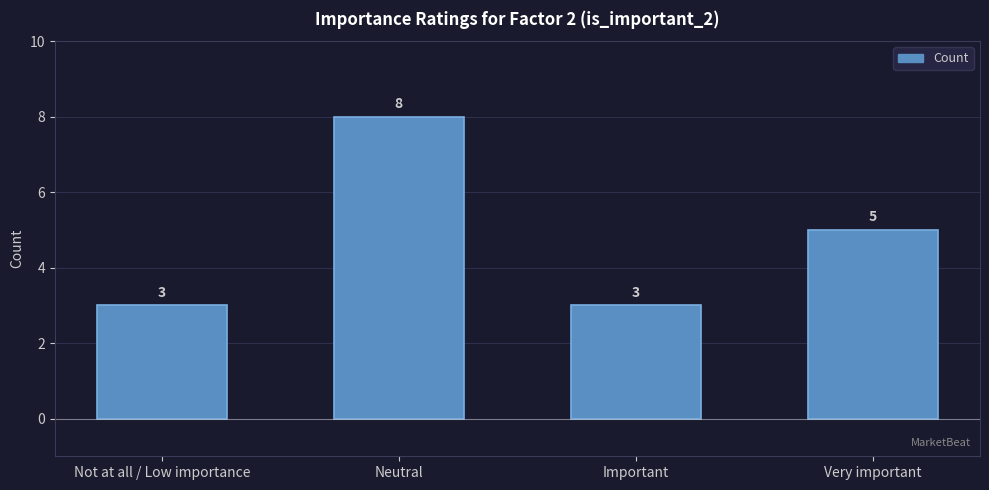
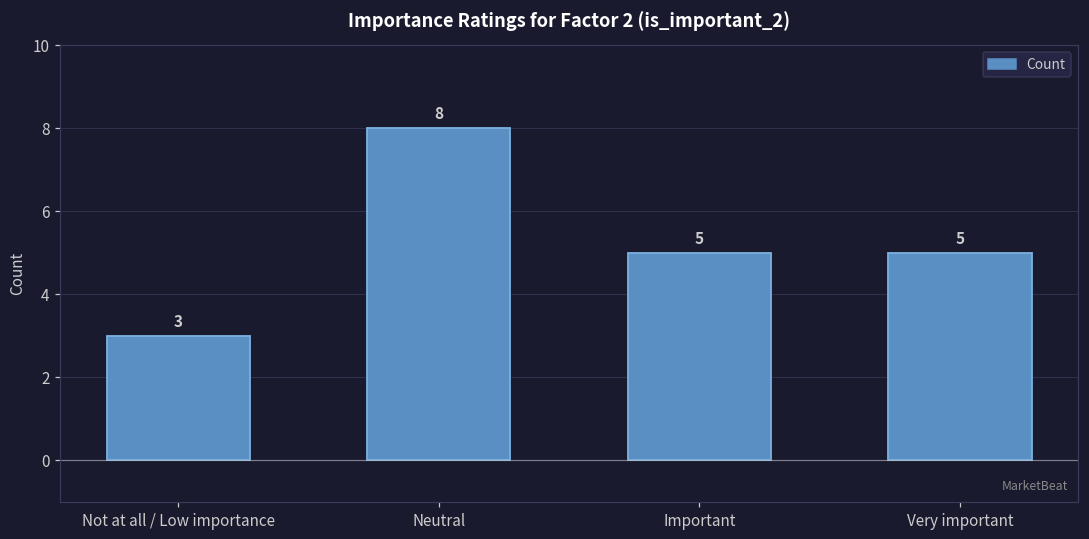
  {
    "Not at all / Low importance": 3,
    "Neutral": 8,
-   "Important": 3,
+   "Important": 5,
    "Very important": 5
  }
